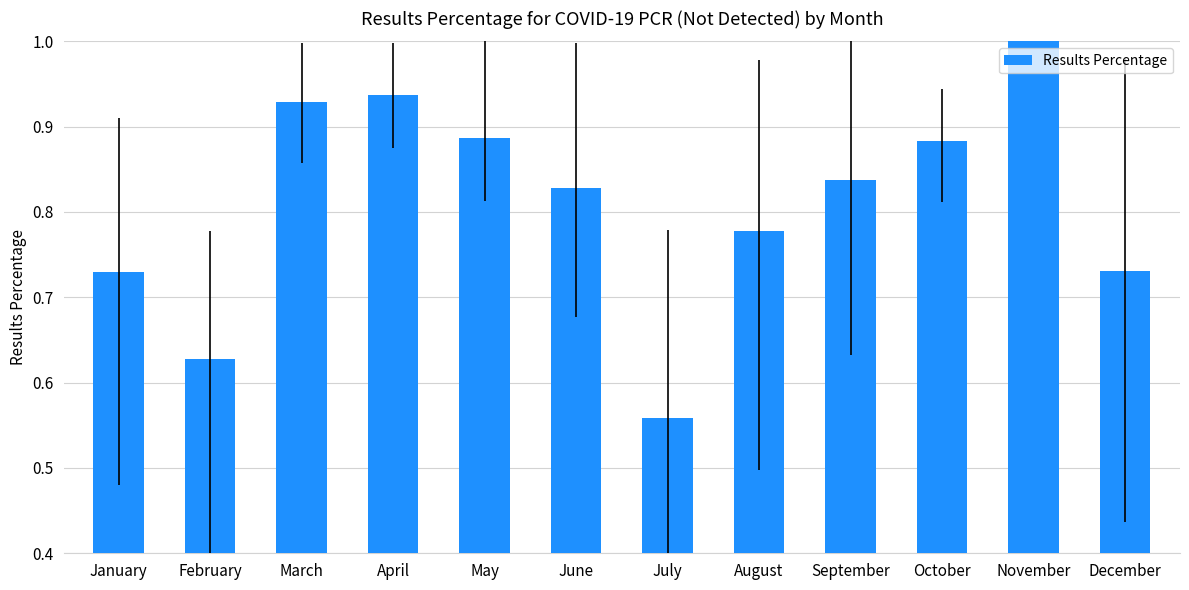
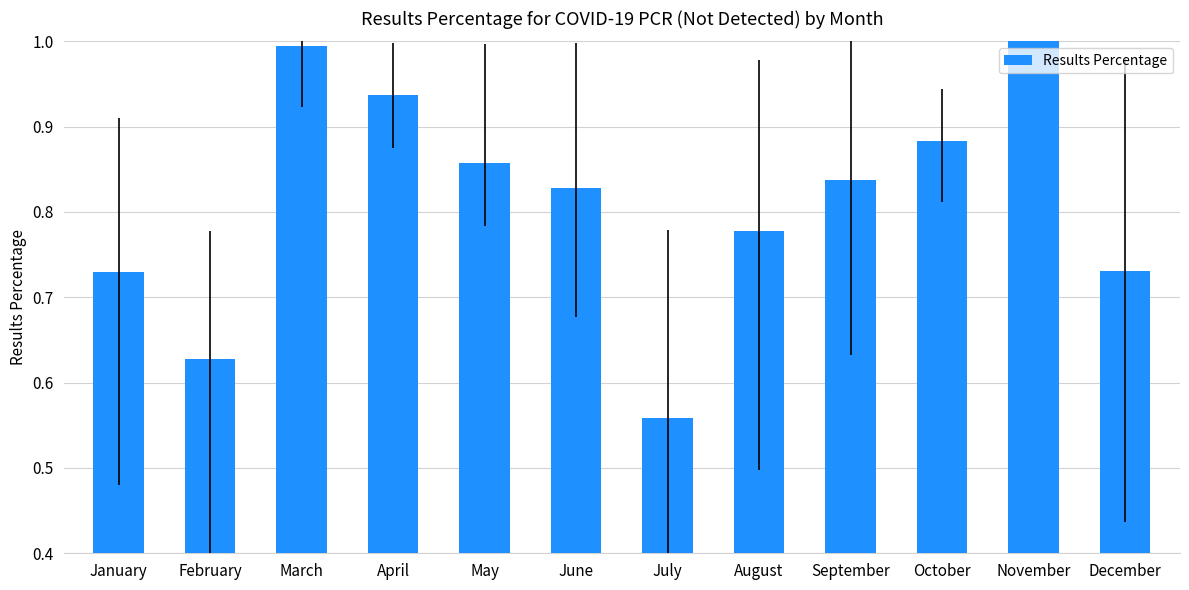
  {
    "January": 0.73,
    "February": 0.63,
-   "March": 0.93,
+   "March": 0.99,
    "April": 0.94,
-   "May": 0.89,
+   "May": 0.86,
    "June": 0.83,
    "July": 0.56,
    "August": 0.78,
    "September": 0.84,
    "October": 0.88,
    "November": 1.00,
    "December": 0.73
  }
